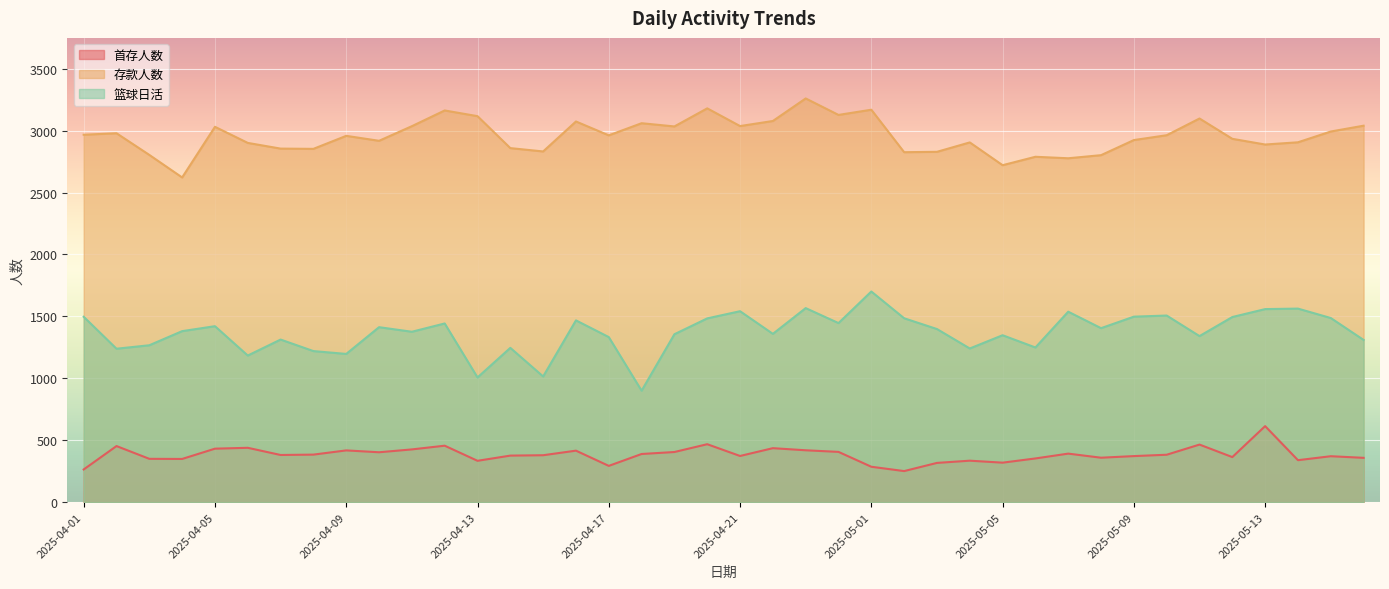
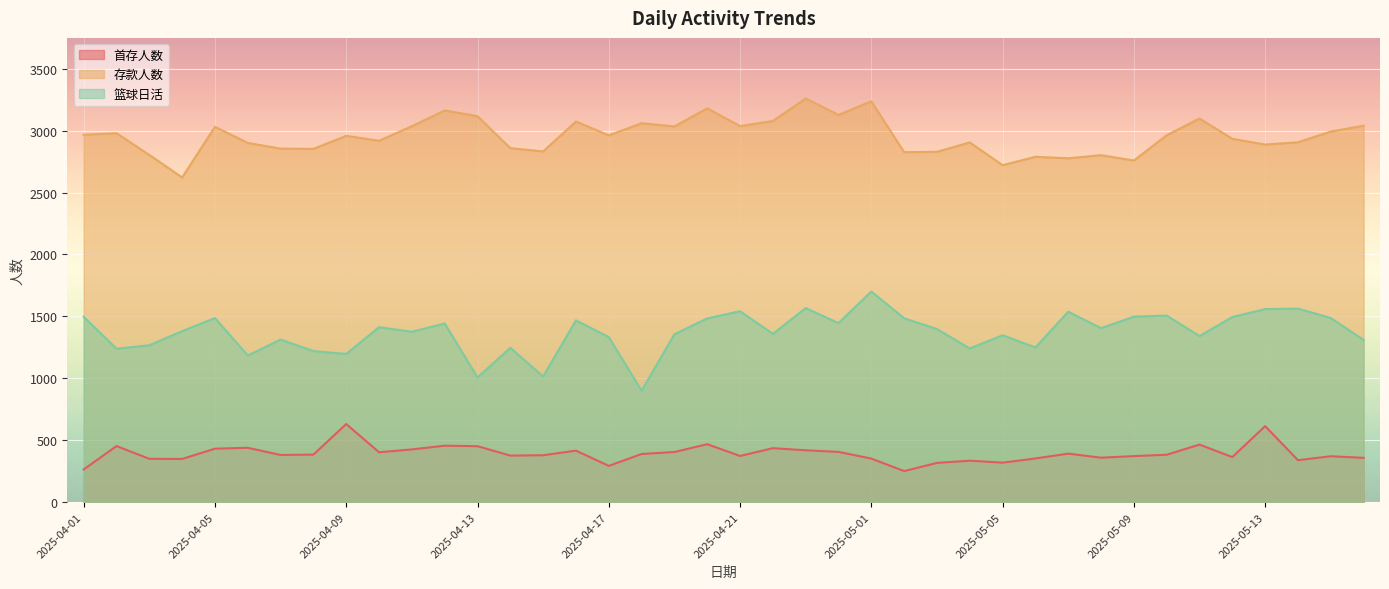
  {
    "首存人数": {
      "2025-04-01": 260,
      "2025-04-05": 430,
-     "2025-04-09": 420,
-     "2025-04-13": 330,
+     "2025-04-09": 630,
+     "2025-04-13": 450,
      "2025-04-17": 290,
      "2025-04-21": 370,
-     "2025-05-01": 290,
+     "2025-05-01": 350,
      "2025-05-05": 320,
      "2025-05-09": 370,
      "2025-05-13": 610
    },
    "存款人数": {
      "2025-04-01": 2970,
      "2025-04-05": 3030,
      "2025-04-09": 2960,
      "2025-04-13": 3120,
      "2025-04-17": 2960,
      "2025-04-21": 3040,
-     "2025-05-01": 3170,
+     "2025-05-01": 3240,
      "2025-05-05": 2720,
-     "2025-05-09": 2920,
+     "2025-05-09": 2760,
      "2025-05-13": 2890
    },
    "篮球日活": {
      "2025-04-01": 1500,
-     "2025-04-05": 1420,
+     "2025-04-05": 1490,
      "2025-04-09": 1200,
      "2025-04-13": 1010,
      "2025-04-17": 1330,
      "2025-04-21": 1540,
      "2025-05-01": 1700,
      "2025-05-05": 1350,
      "2025-05-09": 1500,
      "2025-05-13": 1560
    }
  }
